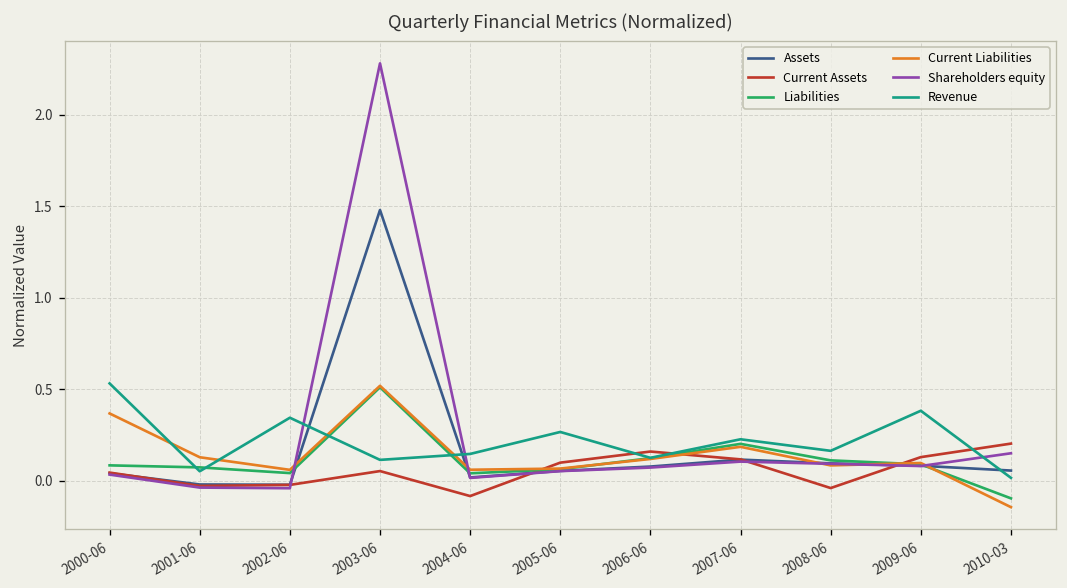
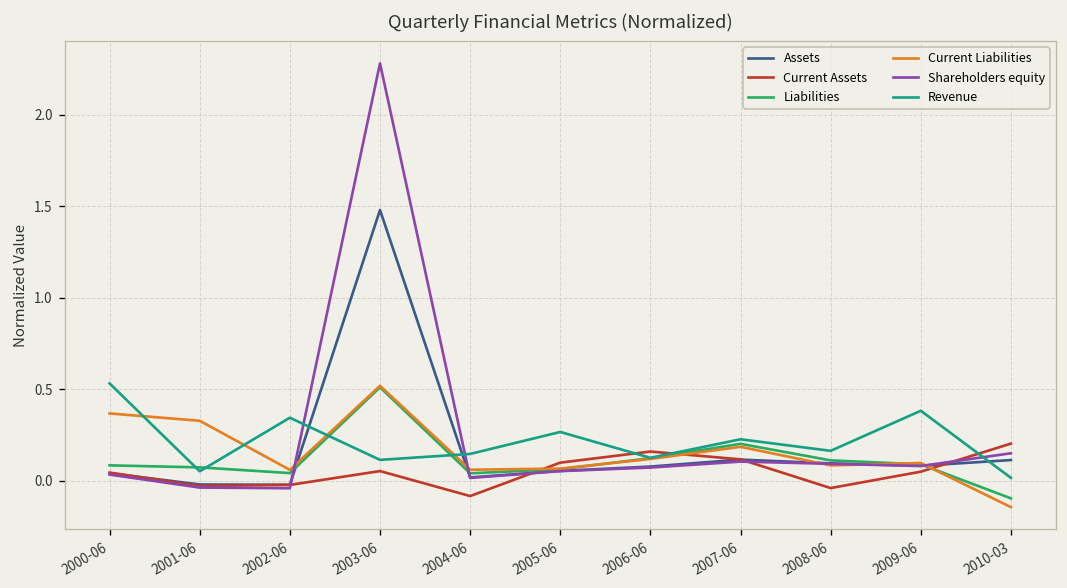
  {
    "Assets": {
      "2003-06": 1.48,
-     "2010-03": 0.06
+     "2010-03": 0.11
    },
    "Current Assets": {
      "2003-06": 0.05,
      "2004-06": -0.08,
      "2005-06": 0.10,
      "2006-06": 0.16,
      "2008-06": -0.04,
-     "2009-06": 0.13,
+     "2009-06": 0.05,
      "2010-03": 0.20
    },
    "Current Liabilities": {
      "2000-06": 0.37,
-     "2001-06": 0.13,
+     "2001-06": 0.33,
      "2002-06": 0.06,
      "2004-06": 0.06,
      "2010-03": -0.14
    },
    "Shareholders equity": {
      "2002-06": -0.04,
      "2003-06": 2.28,
      "2010-03": 0.15
    }
  }
